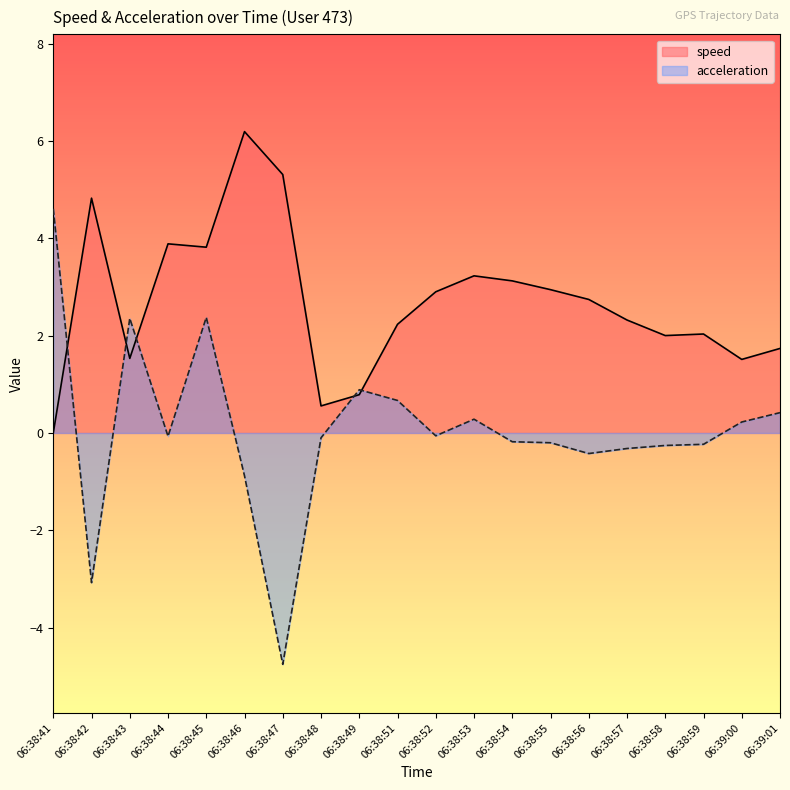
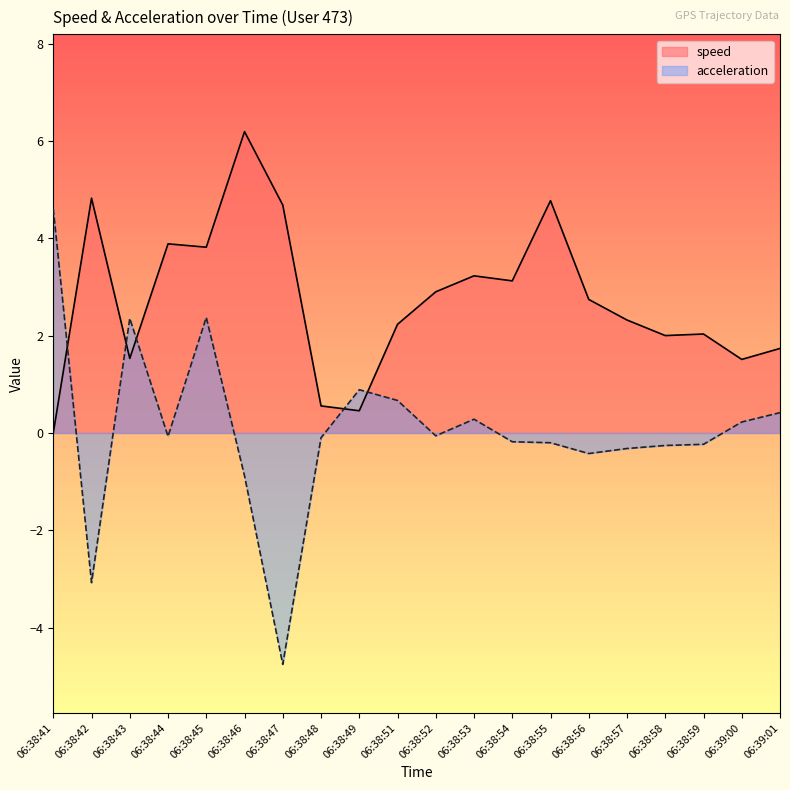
  {
    "speed": {
      "06:38:41": 0.0,
      "06:38:42": 4.8,
      "06:38:43": 1.5,
      "06:38:44": 3.9,
      "06:38:45": 3.8,
      "06:38:46": 6.2,
-     "06:38:47": 5.3,
+     "06:38:47": 4.7,
      "06:38:48": 0.6,
-     "06:38:49": 0.8,
+     "06:38:49": 0.5,
      "06:38:51": 2.2,
      "06:38:52": 2.9,
      "06:38:53": 3.2,
      "06:38:54": 3.1,
-     "06:38:55": 2.9,
+     "06:38:55": 4.8,
      "06:38:56": 2.7,
      "06:38:57": 2.3,
      "06:38:58": 2.0,
      "06:38:59": 2.0,
      "06:39:00": 1.5,
      "06:39:01": 1.7
    }
  }
